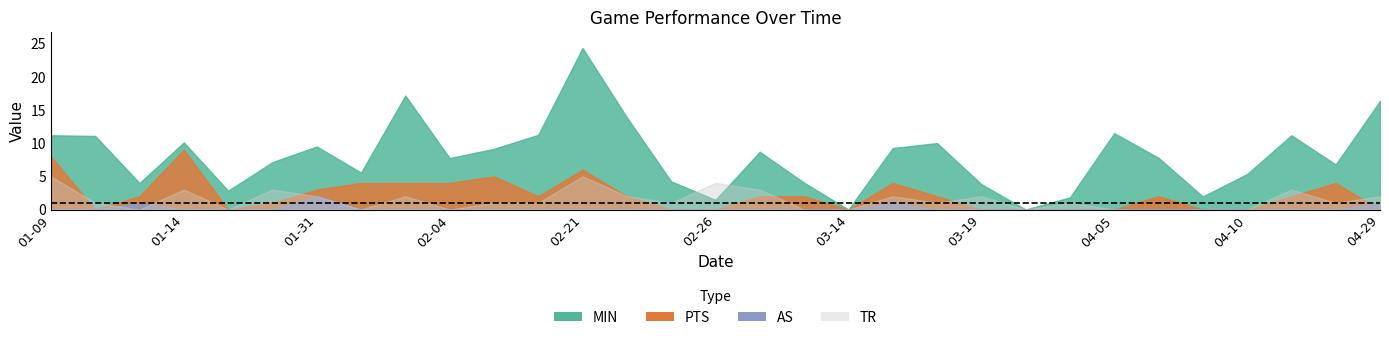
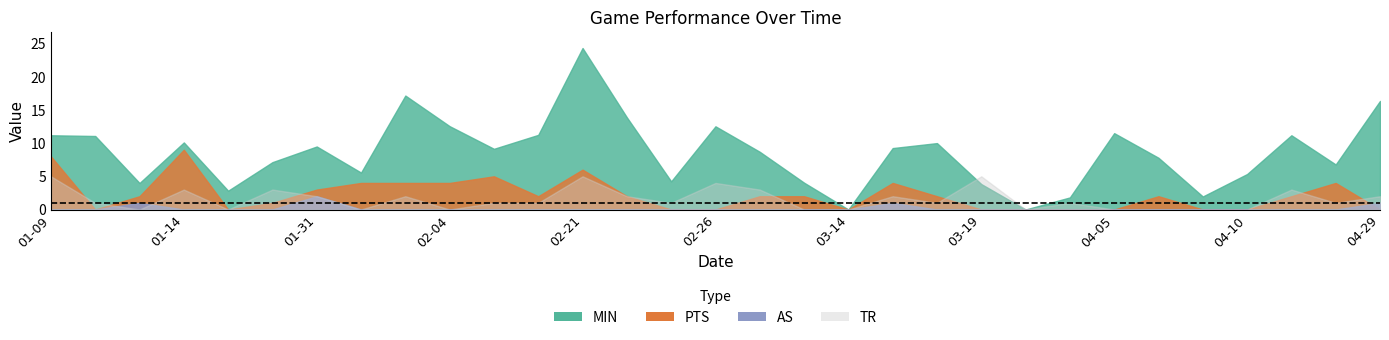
  {
    "MIN": {
      "01-09": 11,
      "01-14": 10,
      "01-31": 9,
-     "02-04": 8,
+     "02-04": 13,
      "02-21": 24,
-     "02-26": 1,
+     "02-26": 13,
      "03-19": 4,
      "04-05": 12,
      "04-10": 5,
      "04-29": 16
    },
    "PTS": {
      "01-09": 8,
      "01-14": 9,
      "01-31": 3,
      "02-04": 4,
      "02-21": 6,
      "04-29": 0
    },
    "AS": {
      "01-09": 0,
      "01-14": 0,
      "02-21": 0,
      "04-29": 1
    },
    "TR": {
      "01-09": 5,
      "01-14": 3,
      "02-21": 5,
      "02-26": 4,
-     "03-19": 2,
+     "03-19": 5,
      "04-29": 2
    }
  }
